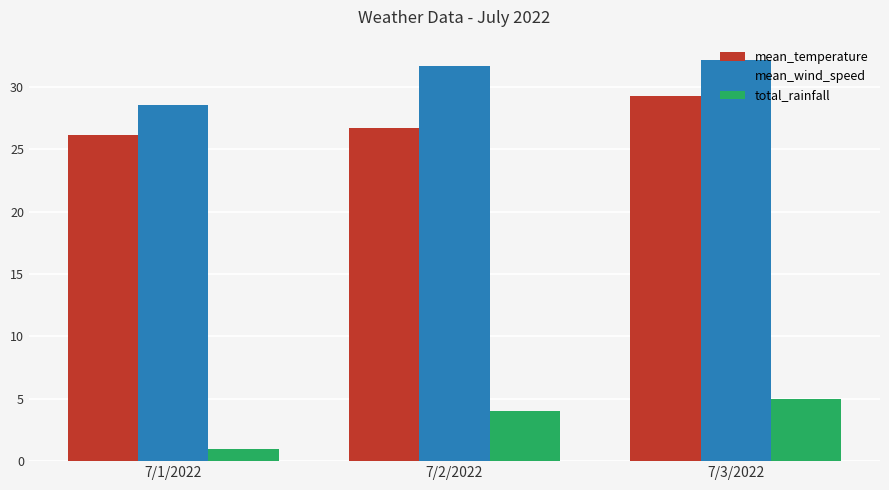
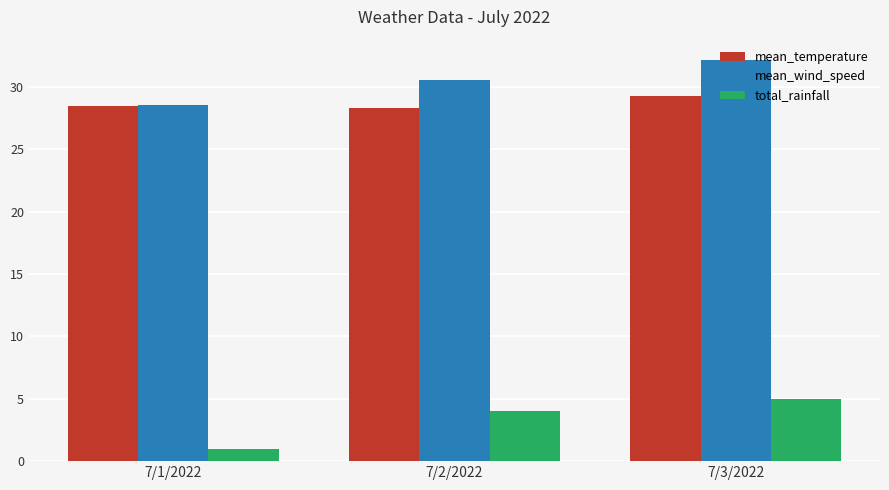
  {
    "mean_temperature": {
-     "7/1/2022": 26.2,
-     "7/2/2022": 26.7,
+     "7/1/2022": 28.5,
+     "7/2/2022": 28.3,
      "7/3/2022": 29.3
    },
    "mean_wind_speed": {
      "7/1/2022": 28.6,
-     "7/2/2022": 31.7,
+     "7/2/2022": 30.6,
      "7/3/2022": 32.2
    },
    "total_rainfall": {
      "7/1/2022": 1.0,
      "7/2/2022": 4.0,
      "7/3/2022": 5.0
    }
  }
